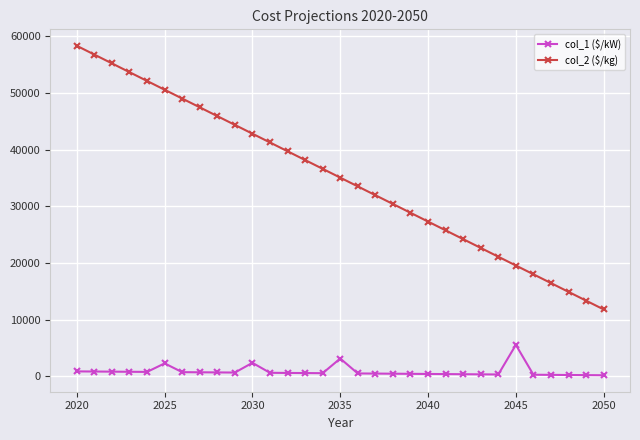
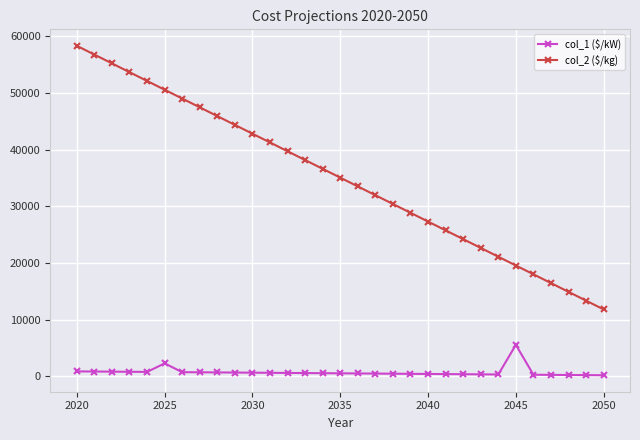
  {
    "col_1 ($/kW)": {
      "2020": 1000,
      "2025": 2000,
-     "2030": 2000,
-     "2035": 3000,
+     "2030": 1000,
+     "2035": 1000,
      "2040": 0,
      "2045": 6000,
      "2050": 0
    },
    "col_2 ($/kg)": {
      "2020": 58000,
      "2025": 51000,
      "2030": 43000,
      "2035": 35000,
      "2040": 27000,
      "2045": 20000,
      "2050": 12000
    }
  }
